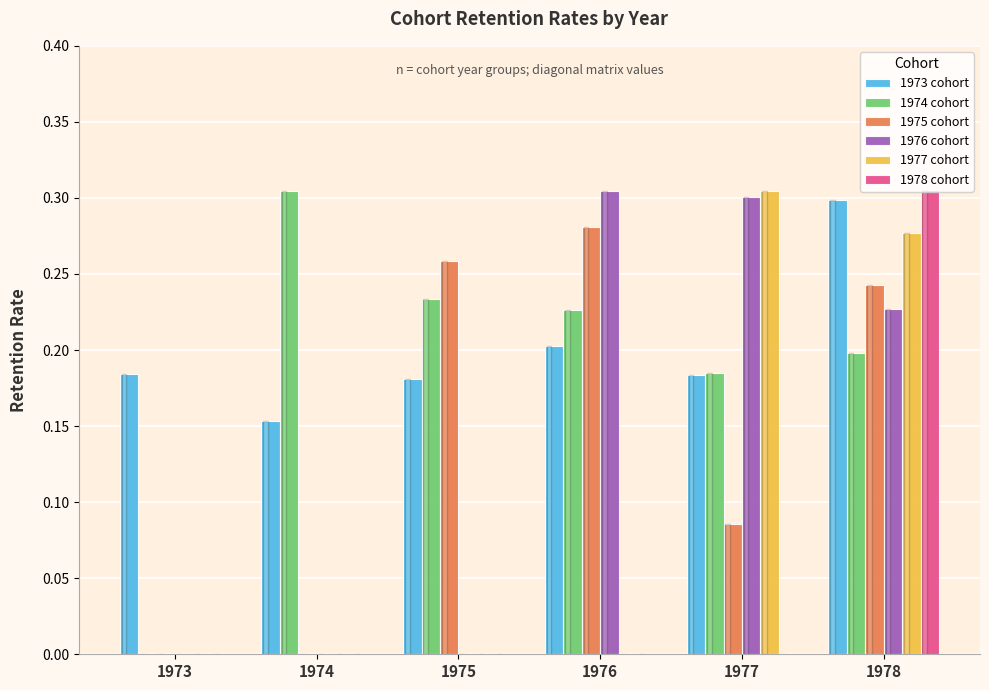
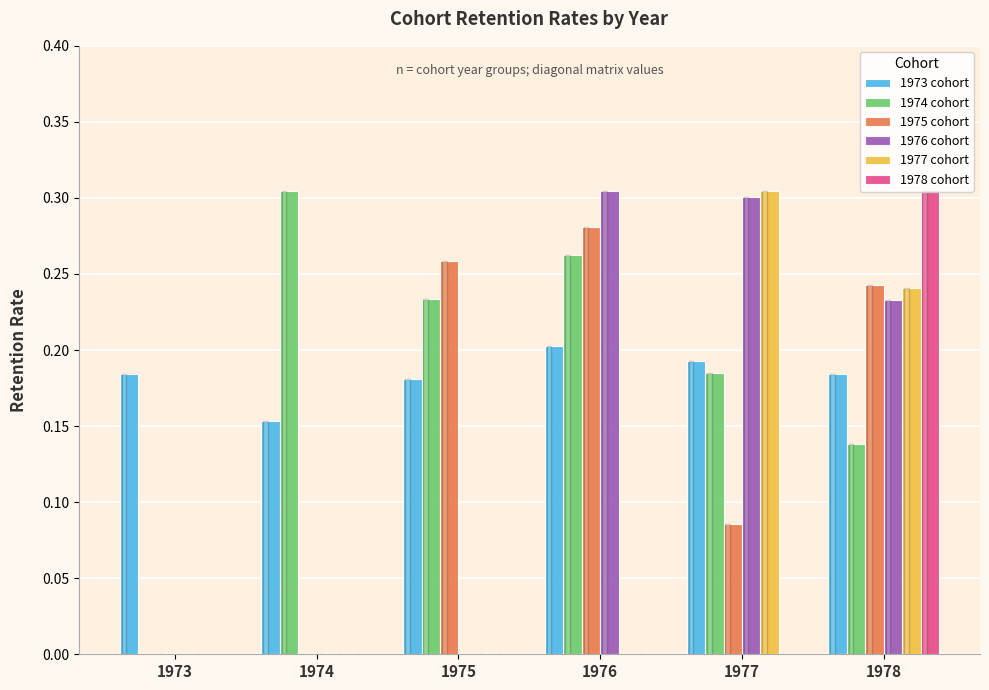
  {
    "1973 cohort": {
      "1973": 0.185,
      "1974": 0.154,
      "1975": 0.181,
      "1976": 0.203,
-     "1977": 0.183,
-     "1978": 0.299
+     "1977": 0.193,
+     "1978": 0.184
    },
    "1974 cohort": {
      "1973": 0.000,
      "1974": 0.305,
      "1975": 0.233,
-     "1976": 0.226,
+     "1976": 0.262,
      "1977": 0.185,
-     "1978": 0.198
+     "1978": 0.138
    },
    "1975 cohort": {
      "1973": 0.000,
      "1974": 0.000,
      "1975": 0.259,
      "1976": 0.281,
      "1977": 0.085,
      "1978": 0.243
    },
    "1976 cohort": {
      "1973": 0.000,
      "1974": 0.000,
      "1975": 0.000,
      "1976": 0.305,
      "1977": 0.301,
-     "1978": 0.227
+     "1978": 0.233
    },
    "1977 cohort": {
      "1973": 0.000,
      "1974": 0.000,
      "1975": 0.000,
      "1976": 0.000,
      "1977": 0.304,
-     "1978": 0.277
+     "1978": 0.241
    },
    "1978 cohort": {
      "1973": 0.000,
      "1974": 0.000,
      "1975": 0.000,
      "1976": 0.000,
      "1977": 0.000
    }
  }
